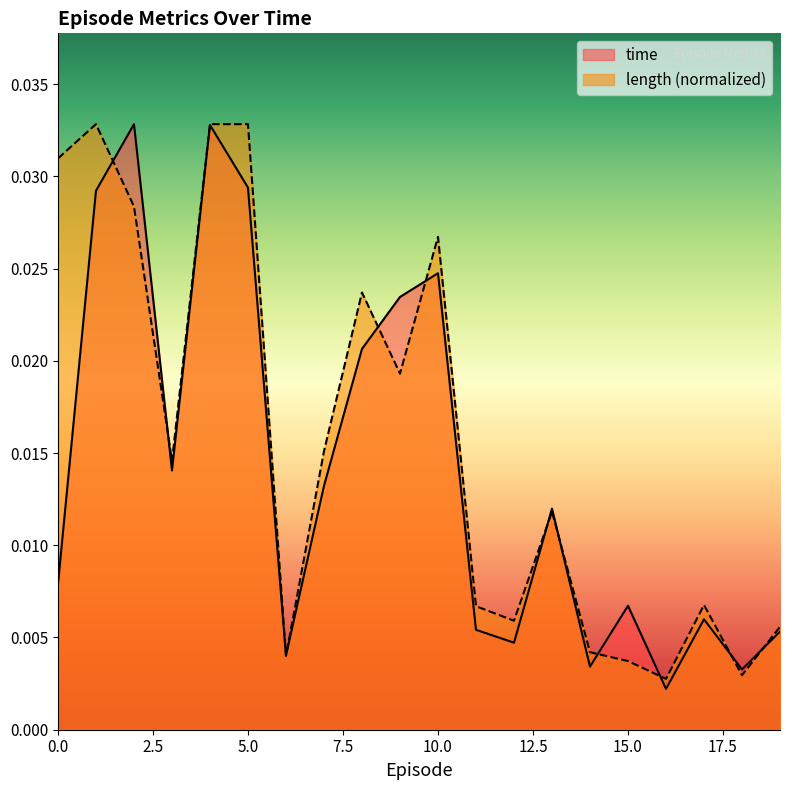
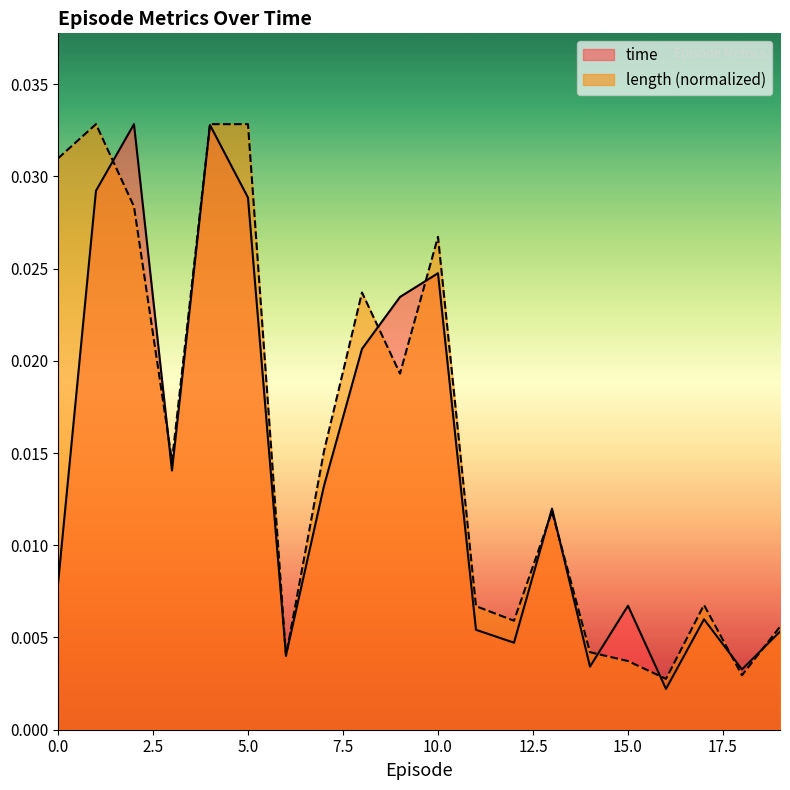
  {
    "time": {
      "0.0": 0.0079,
-     "5.0": 0.0294,
+     "5.0": 0.0289,
      "10.0": 0.0247,
      "15.0": 0.0067
    },
    "length (normalized)": {
      "0.0": 0.0310,
      "5.0": 0.0328,
      "10.0": 0.0267,
      "15.0": 0.0037
    }
  }
